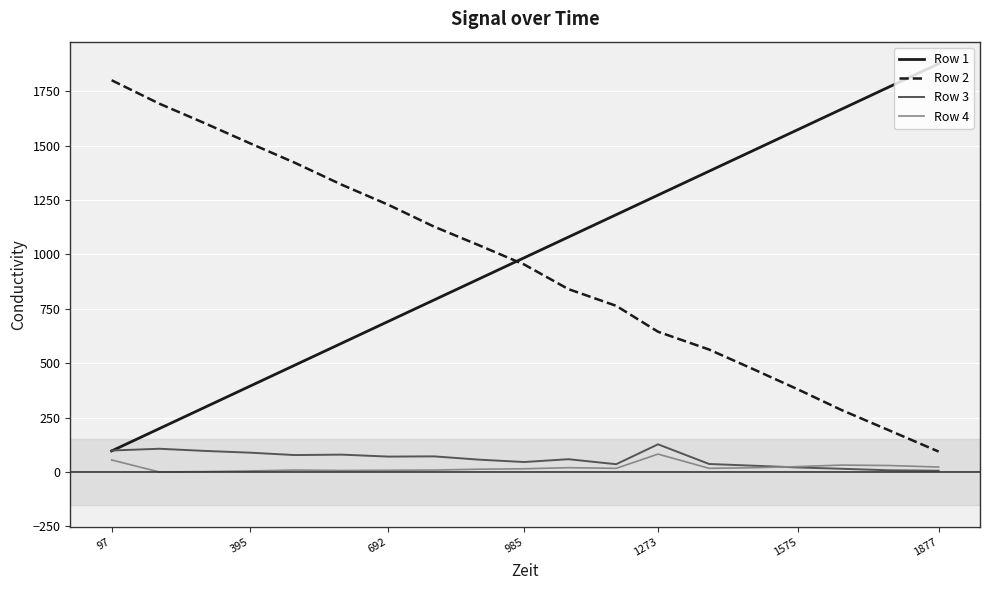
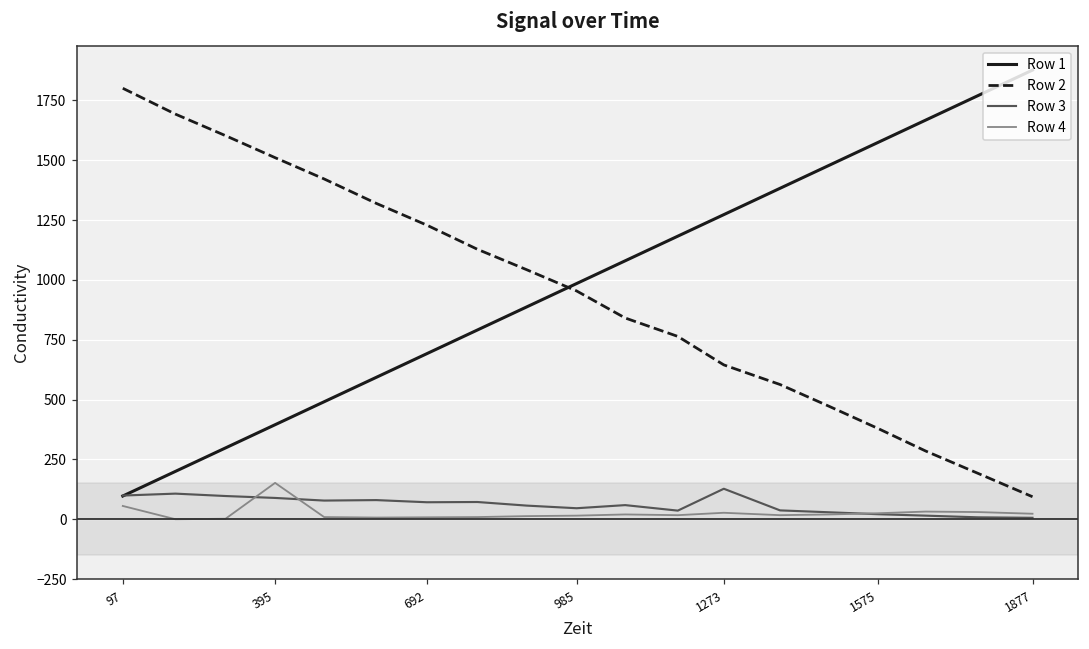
  {
    "Row 3": {
      "395": 90,
      "692": 70,
      "985": 50,
      "1273": 130,
      "1877": 10
    },
    "Row 4": {
      "97": 60,
-     "395": 10,
+     "395": 150,
      "692": 10,
      "985": 20,
-     "1273": 80,
+     "1273": 30,
      "1877": 20
    }
  }
